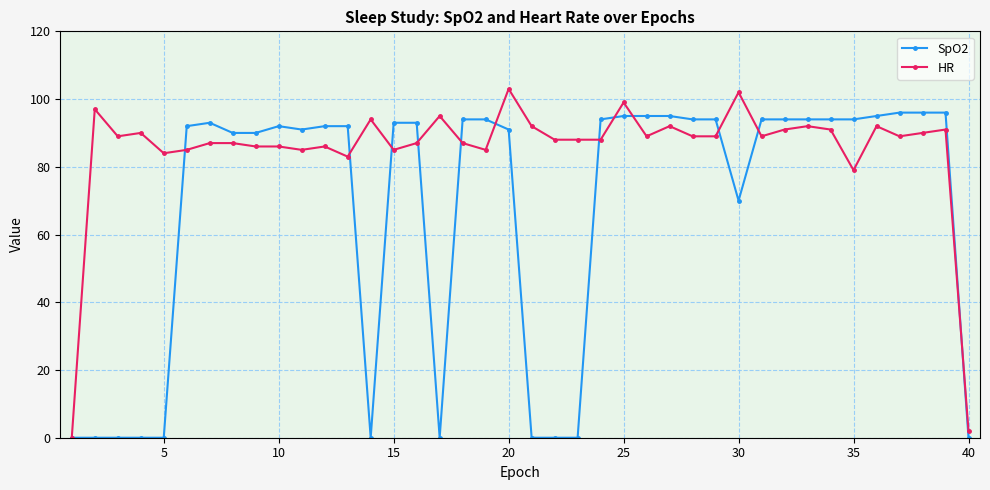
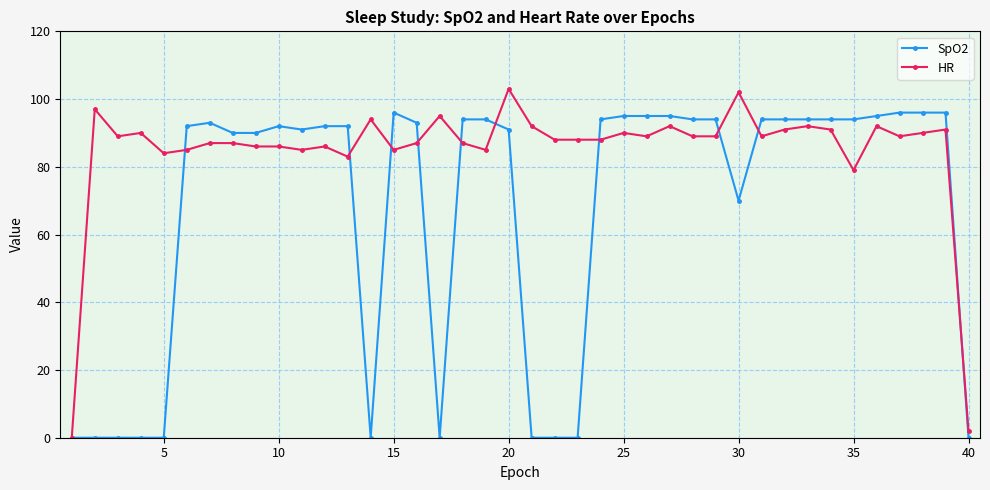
  {
    "SpO2": {
      "5": 0,
      "10": 92,
-     "15": 93,
+     "15": 96,
      "20": 91,
      "25": 95,
      "30": 70,
      "35": 94,
      "40": 0
    },
    "HR": {
      "5": 84,
      "10": 86,
      "15": 85,
      "20": 103,
-     "25": 99,
+     "25": 90,
      "30": 102,
      "35": 79,
      "40": 2
    }
  }
